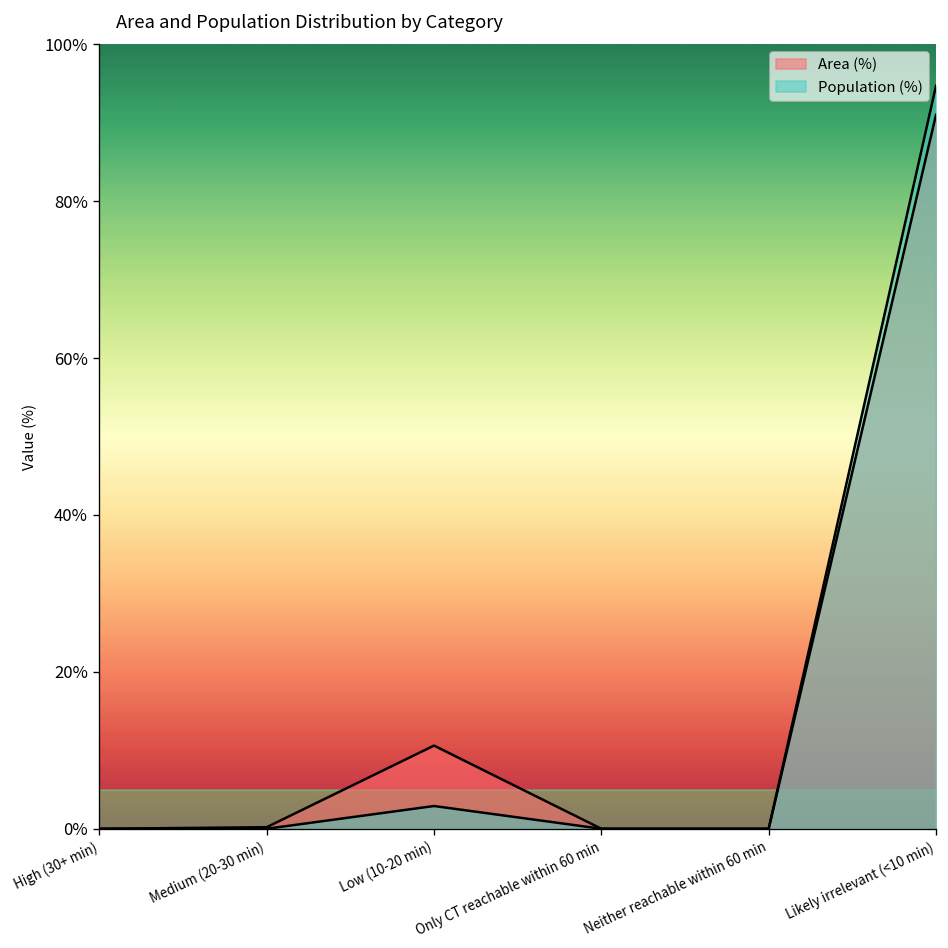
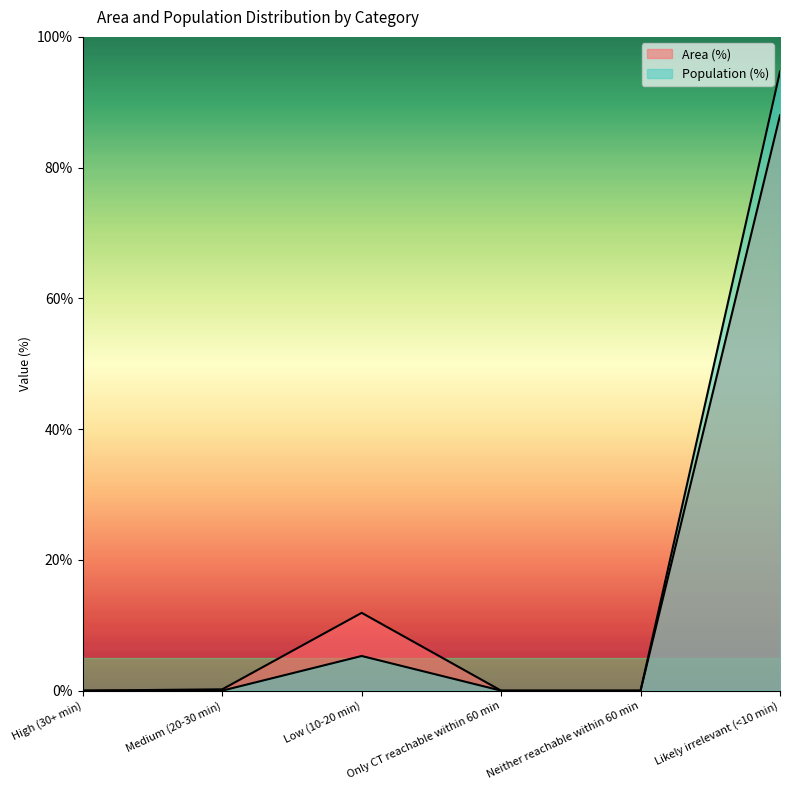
  {
    "Area (%)": {
-     "Low (10-20 min)": "11%",
-     "Likely irrelevant (<10 min)": "91%"
+     "Low (10-20 min)": "12%",
+     "Likely irrelevant (<10 min)": "88%"
    },
    "Population (%)": {
-     "Low (10-20 min)": "3%",
+     "Low (10-20 min)": "5%",
      "Likely irrelevant (<10 min)": "95%"
    }
  }
